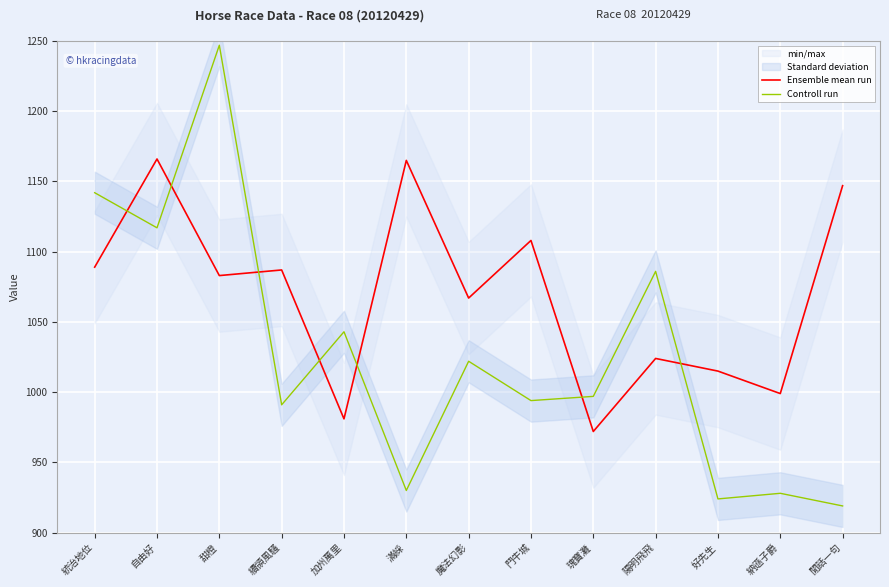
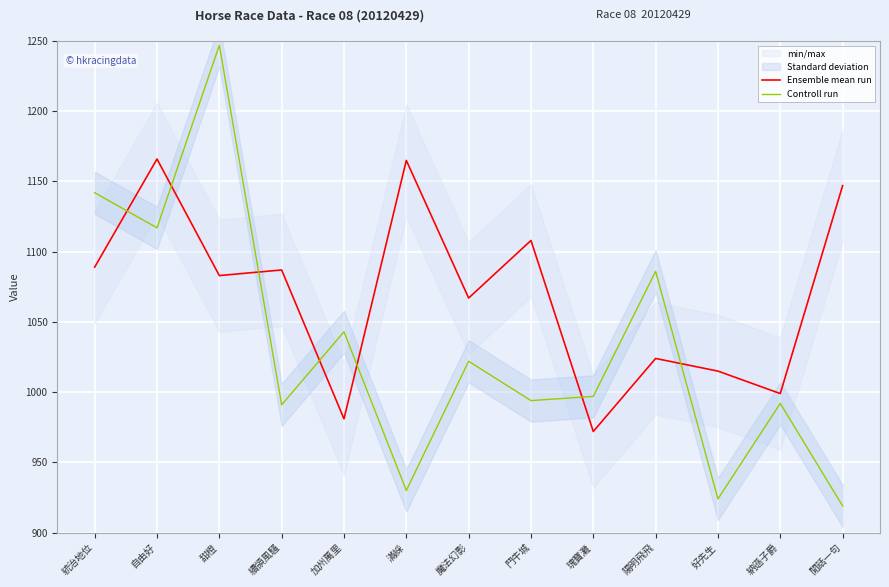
  {
    "Ensemble mean run": {
      "統治地位": 1089,
      "自由好": 1166,
      "甜橙": 1083,
      "續領風騷": 1087,
      "加州萬里": 981,
      "滿綵": 1165,
      "魔法幻影": 1067,
      "鬥牛城": 1108,
      "瑰寶灘": 972,
      "陽明飛飛": 1024,
      "好先生": 1015,
      "納遜子爵": 999,
      "閒話一句": 1147
    },
    "Controll run": {
      "統治地位": 1142,
      "自由好": 1117,
      "甜橙": 1247,
      "續領風騷": 991,
      "加州萬里": 1043,
      "滿綵": 930,
      "魔法幻影": 1022,
      "鬥牛城": 994,
      "瑰寶灘": 997,
      "陽明飛飛": 1086,
      "好先生": 924,
-     "納遜子爵": 928,
+     "納遜子爵": 992,
      "閒話一句": 919
    }
  }
